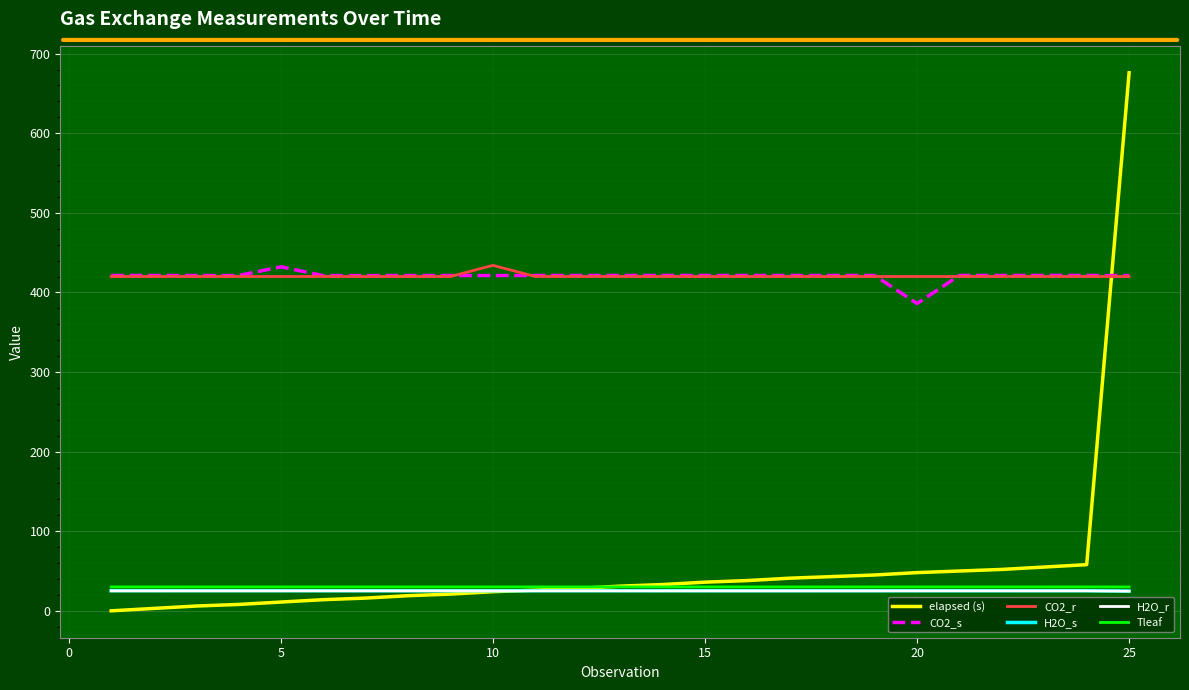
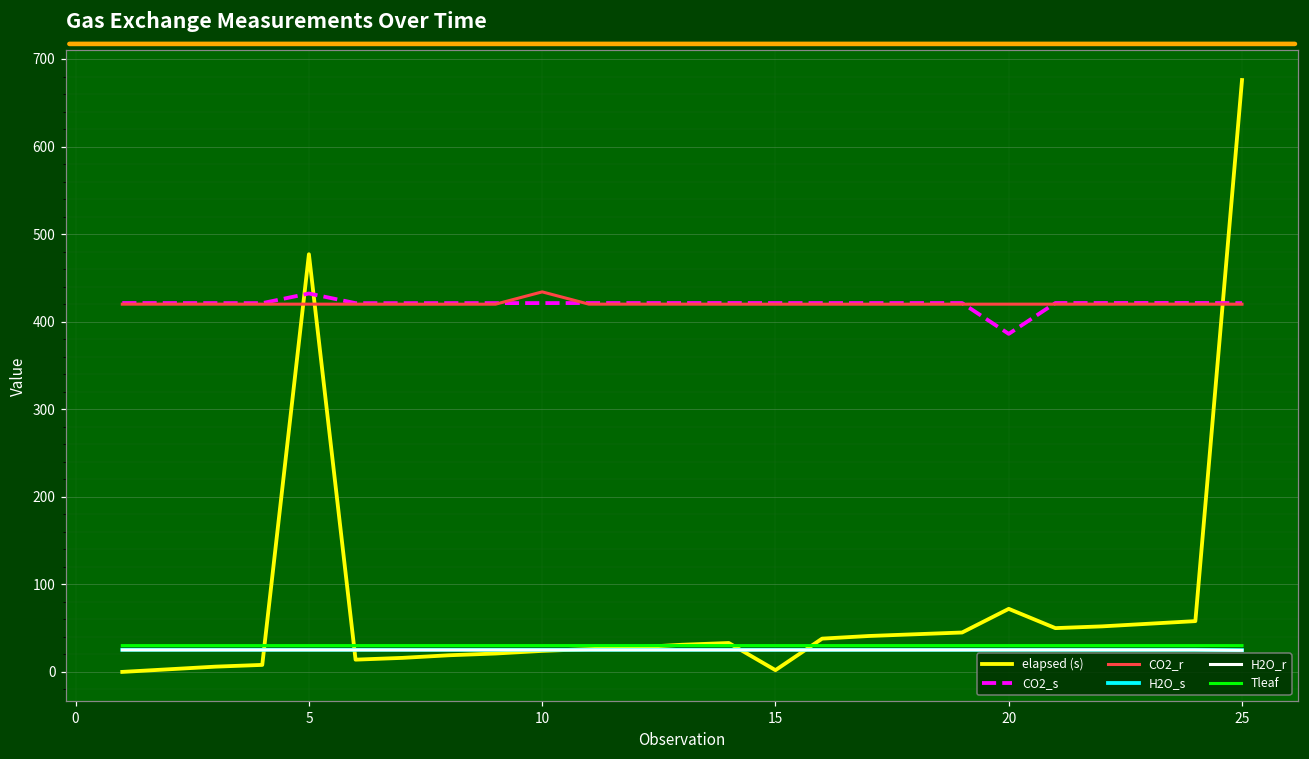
  {
    "elapsed (s)": {
-     "5": 10,
-     "15": 40,
-     "20": 50,
+     "5": 480,
+     "15": 0,
+     "20": 70,
      "25": 680
    },
    "CO2_s": {
      "5": 430,
      "10": 420,
      "20": 390
    },
    "CO2_r": {
      "5": 420,
      "10": 430,
      "20": 420
    },
    "H2O_r": {
      "5": 30,
      "15": 30,
      "20": 30,
      "25": 20
    },
    "Tleaf": {
      "5": 30,
      "10": 30,
      "15": 30,
      "20": 30,
      "25": 30
    }
  }
